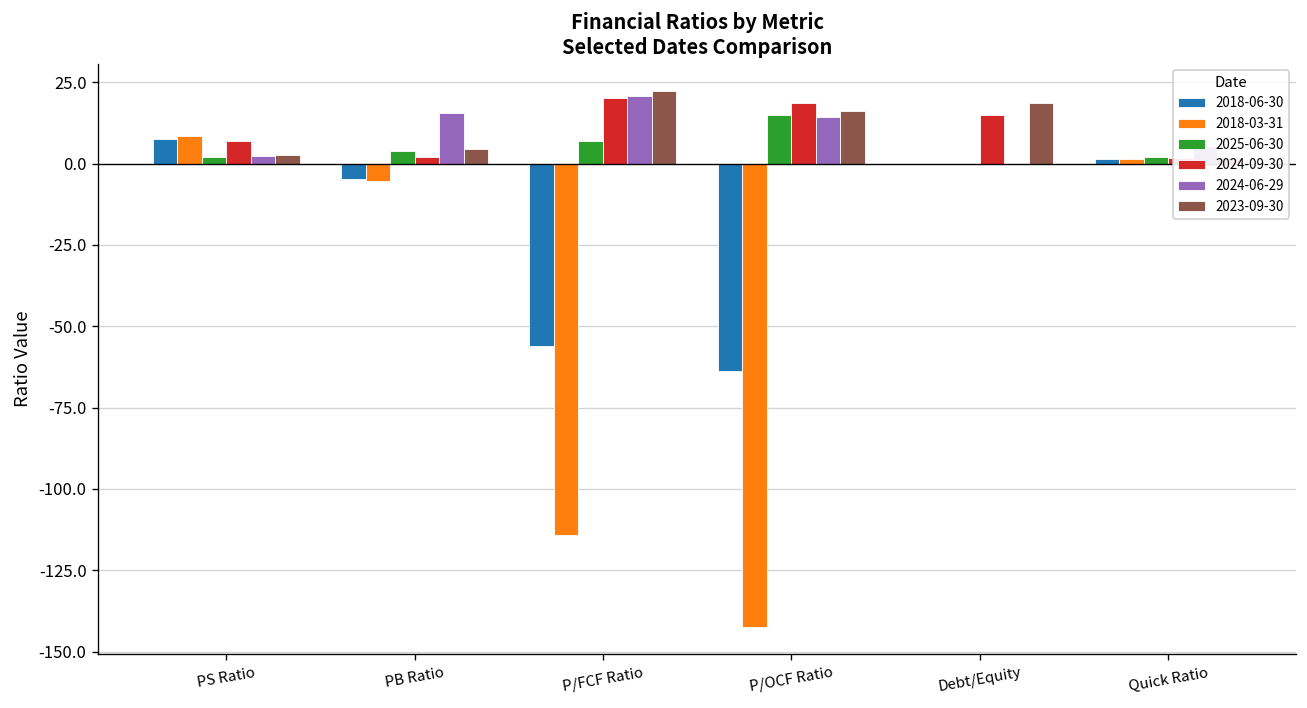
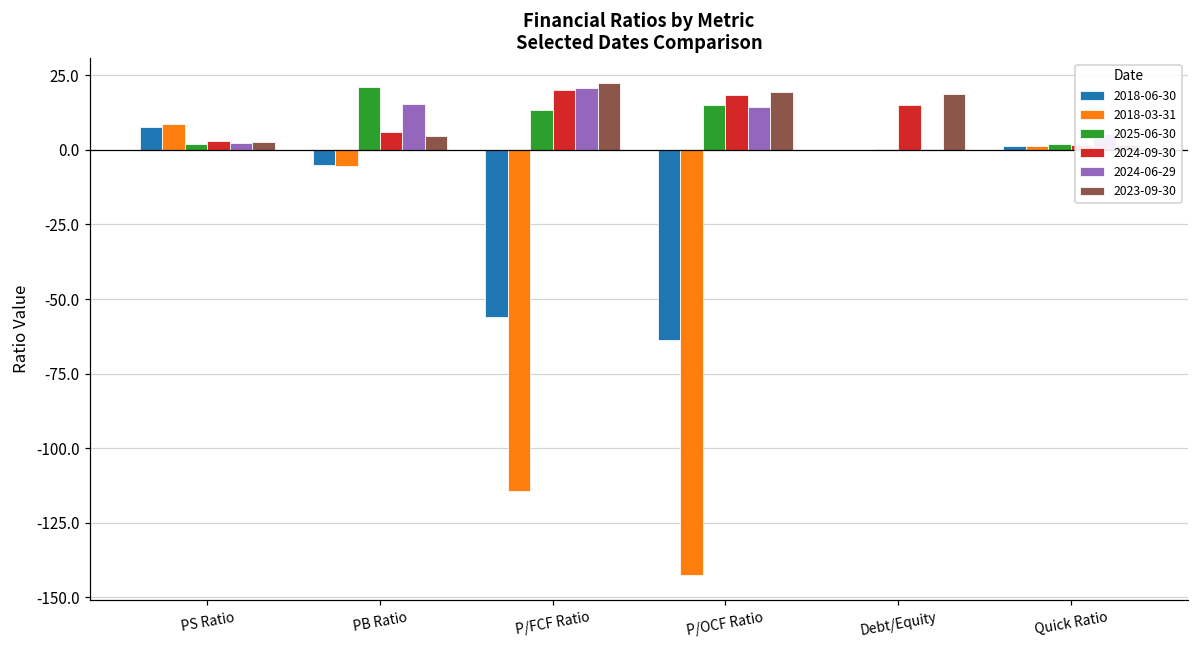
  {
    "2018-06-30": {
      "PS Ratio": 8,
      "PB Ratio": -5,
      "P/FCF Ratio": -56,
      "P/OCF Ratio": -64,
      "Quick Ratio": 1
    },
    "2018-03-31": {
      "PS Ratio": 9,
      "PB Ratio": -5,
      "P/FCF Ratio": -114,
      "P/OCF Ratio": -143,
      "Quick Ratio": 1
    },
    "2025-06-30": {
      "PS Ratio": 2,
-     "PB Ratio": 4,
-     "P/FCF Ratio": 7,
+     "PB Ratio": 21,
+     "P/FCF Ratio": 13,
      "P/OCF Ratio": 15,
      "Quick Ratio": 2
    },
    "2024-09-30": {
-     "PS Ratio": 7,
-     "PB Ratio": 2,
+     "PS Ratio": 3,
+     "PB Ratio": 6,
      "P/FCF Ratio": 20,
      "P/OCF Ratio": 19,
      "Debt/Equity": 15
    },
    "2024-06-29": {
      "PS Ratio": 2,
      "PB Ratio": 15,
      "P/FCF Ratio": 21,
      "P/OCF Ratio": 14
    },
    "2023-09-30": {
      "PS Ratio": 3,
      "PB Ratio": 5,
      "P/FCF Ratio": 22,
-     "P/OCF Ratio": 16,
+     "P/OCF Ratio": 19,
      "Debt/Equity": 19
    }
  }
